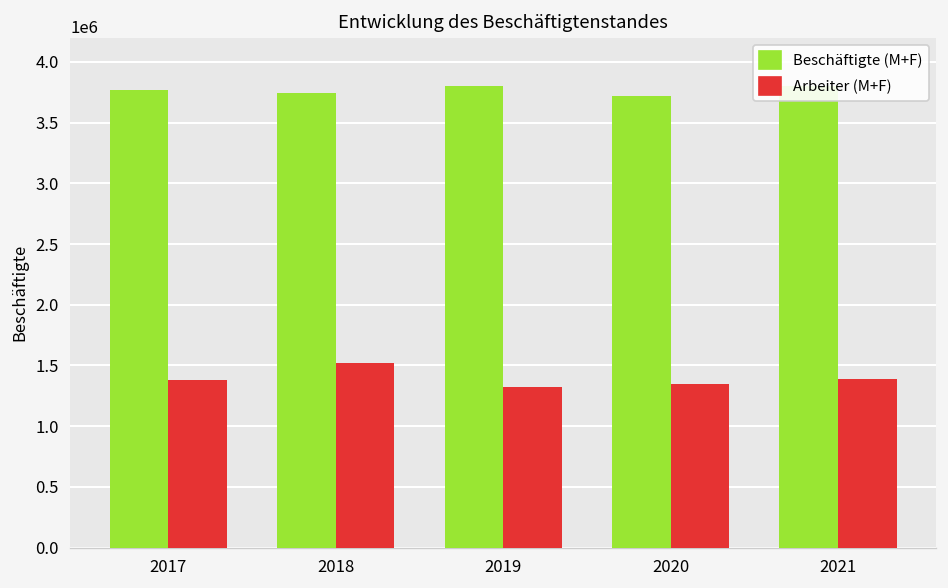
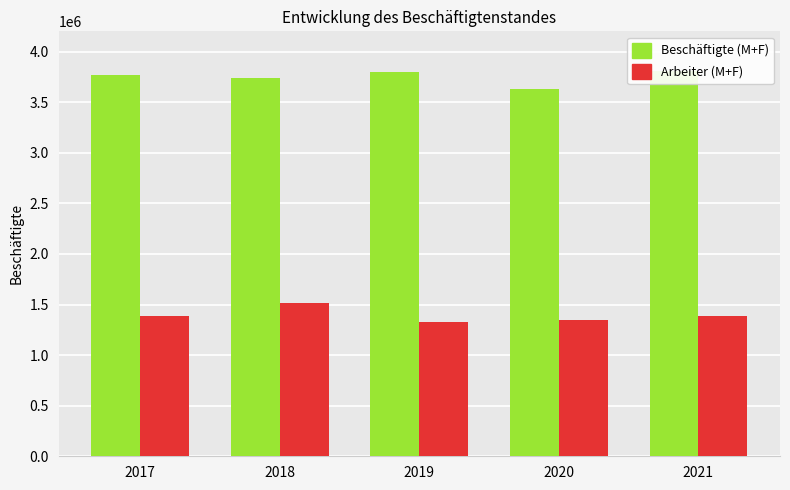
  {
    "Beschäftigte (M+F)": {
      "2017": 3760000,
      "2018": 3740000,
      "2019": 3800000,
-     "2020": 3720000
+     "2020": 3630000
    },
    "Arbeiter (M+F)": {
      "2017": 1380000,
      "2018": 1520000,
      "2019": 1320000,
      "2020": 1350000,
      "2021": 1390000
    }
  }
